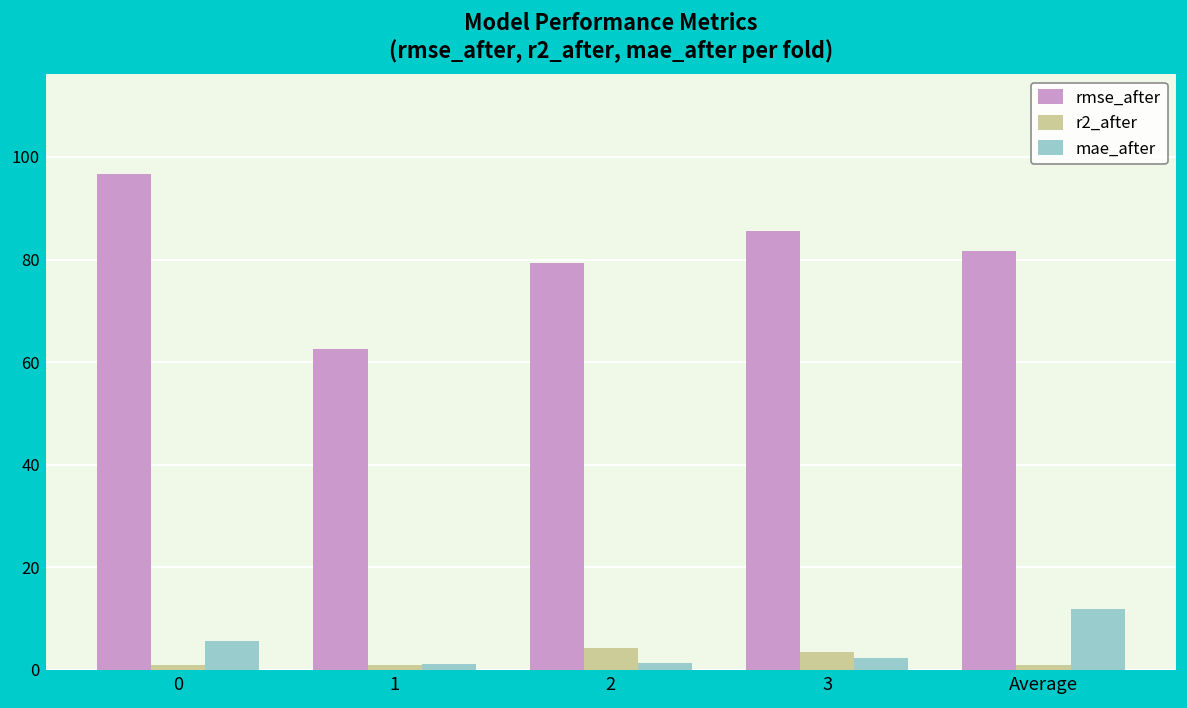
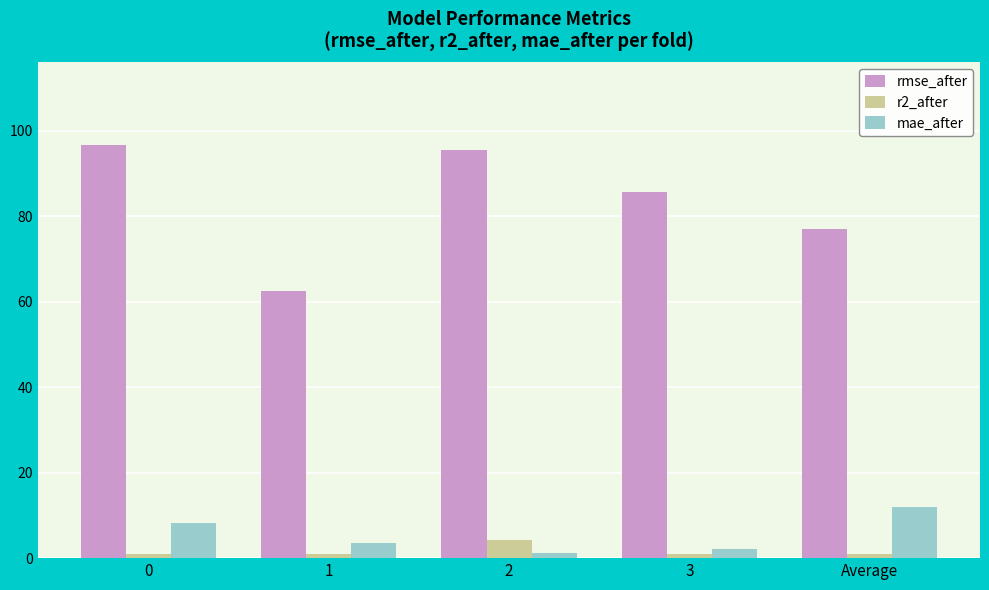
  {
    "rmse_after": {
      "0": 97,
      "1": 62,
-     "2": 79,
+     "2": 96,
      "3": 86,
-     "Average": 82
+     "Average": 77
    },
    "r2_after": {
      "0": 1,
      "1": 1,
      "2": 4,
-     "3": 3,
+     "3": 1,
      "Average": 1
    },
    "mae_after": {
-     "0": 6,
-     "1": 1,
+     "0": 8,
+     "1": 4,
      "2": 1,
      "3": 2,
      "Average": 12
    }
  }
